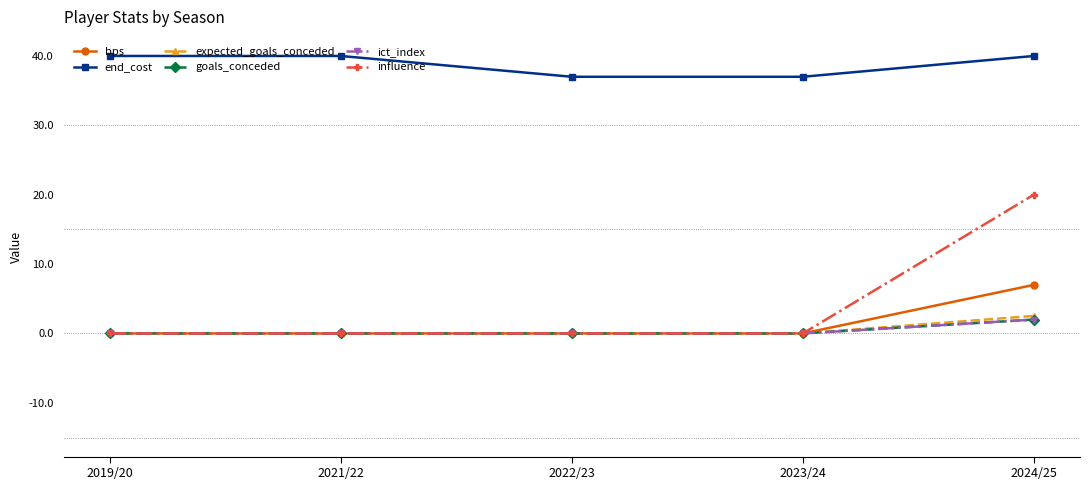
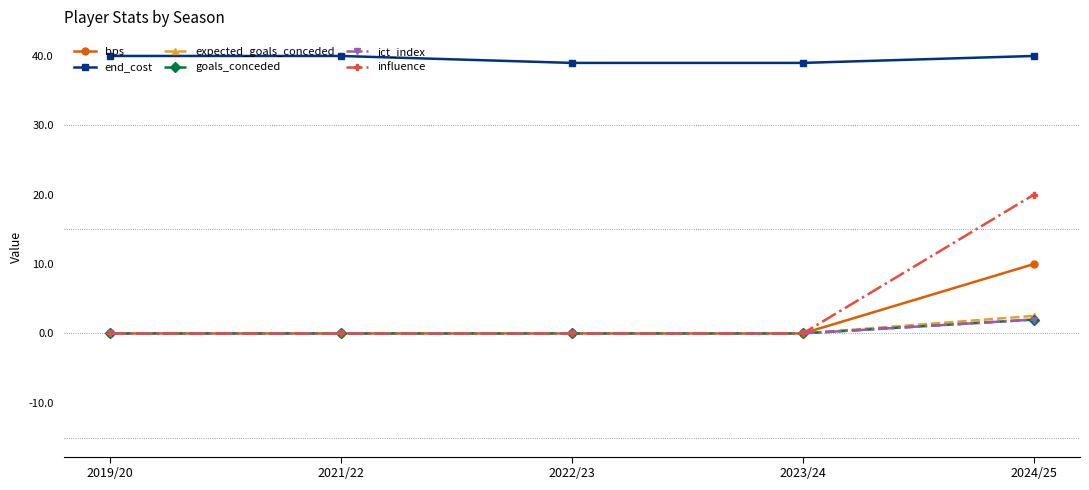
  {
    "bps": {
-     "2024/25": 7
+     "2024/25": 10
    },
    "end_cost": {
      "2019/20": 40,
      "2021/22": 40,
-     "2022/23": 37,
-     "2023/24": 37,
+     "2022/23": 39,
+     "2023/24": 39,
      "2024/25": 40
    },
    "expected_goals_conceded": {
      "2024/25": 3
    },
    "ict_index": {
      "2024/25": 2
    },
    "influence": {
      "2024/25": 20
    }
  }
